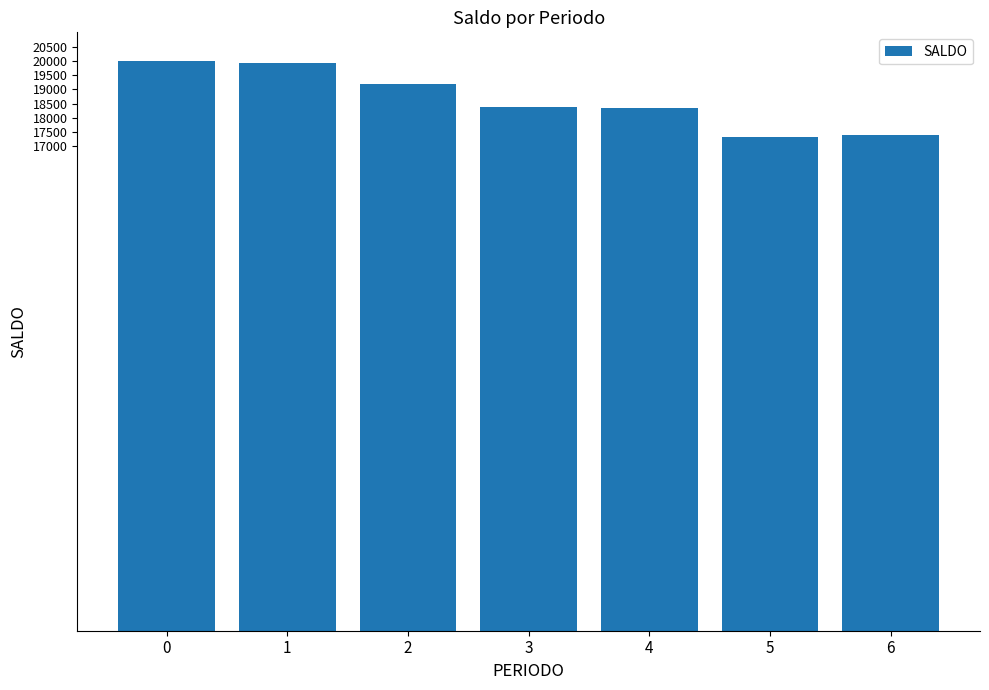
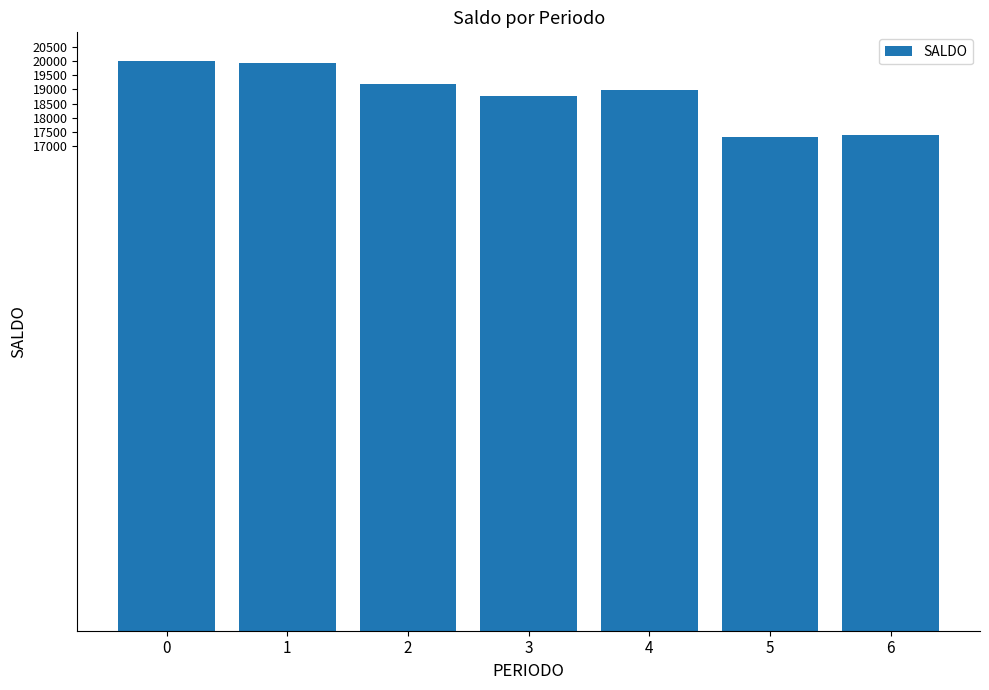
  {
    "0": 20000,
    "1": 19900,
    "2": 19200,
-   "3": 18400,
-   "4": 18300,
+   "3": 18800,
+   "4": 19000,
    "5": 17300,
    "6": 17400
  }
